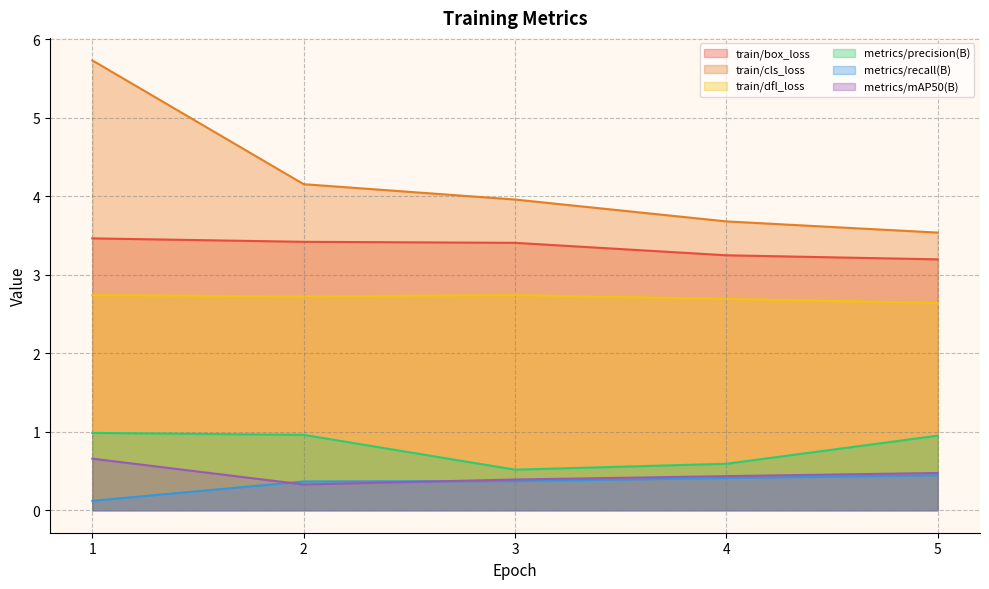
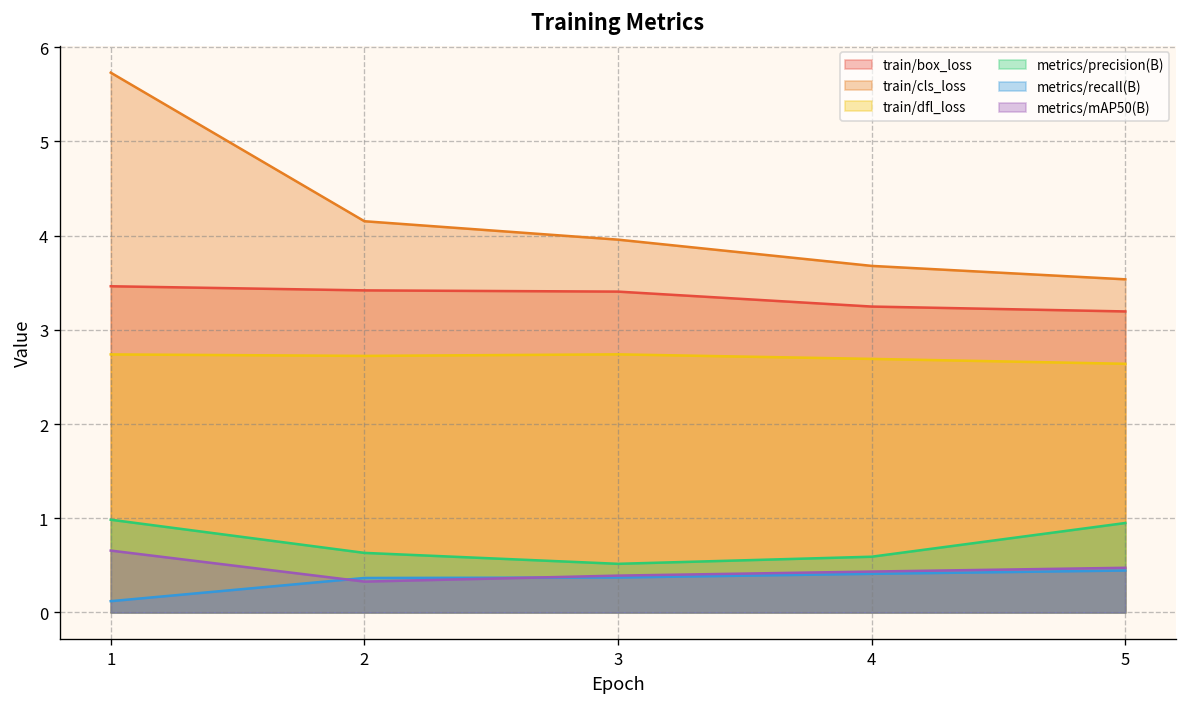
  {
    "metrics/precision(B)": {
      "1": 1.0,
-     "2": 1.0,
+     "2": 0.6,
      "3": 0.5,
      "4": 0.6,
      "5": 0.9
    },
    "metrics/recall(B)": {
      "1": 0.1,
      "2": 0.4
    },
    "metrics/mAP50(B)": {
      "1": 0.7,
      "2": 0.3
    }
  }
